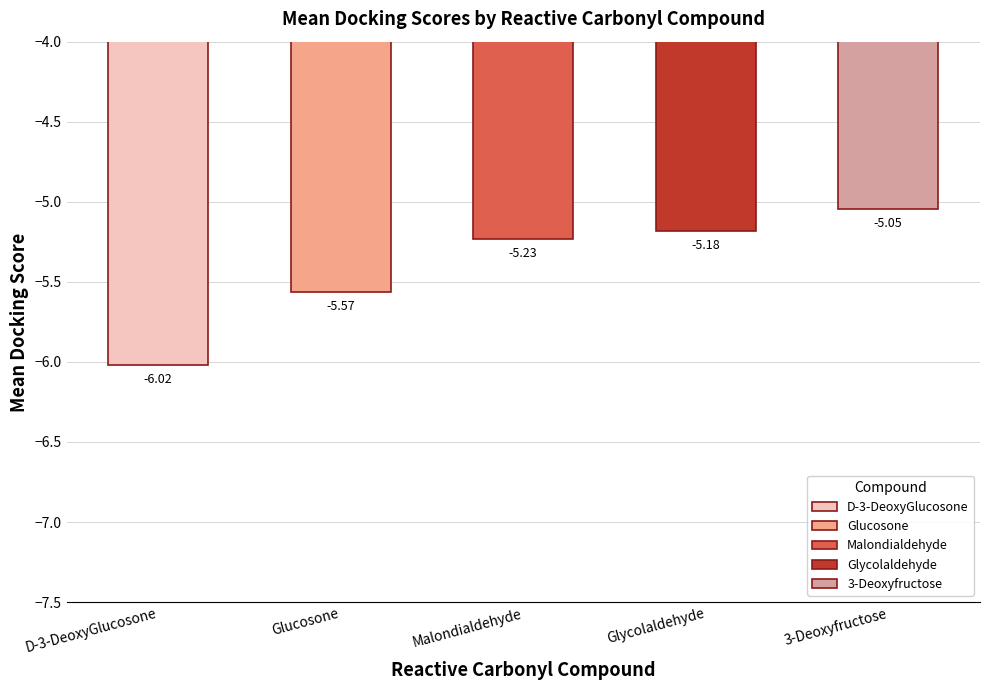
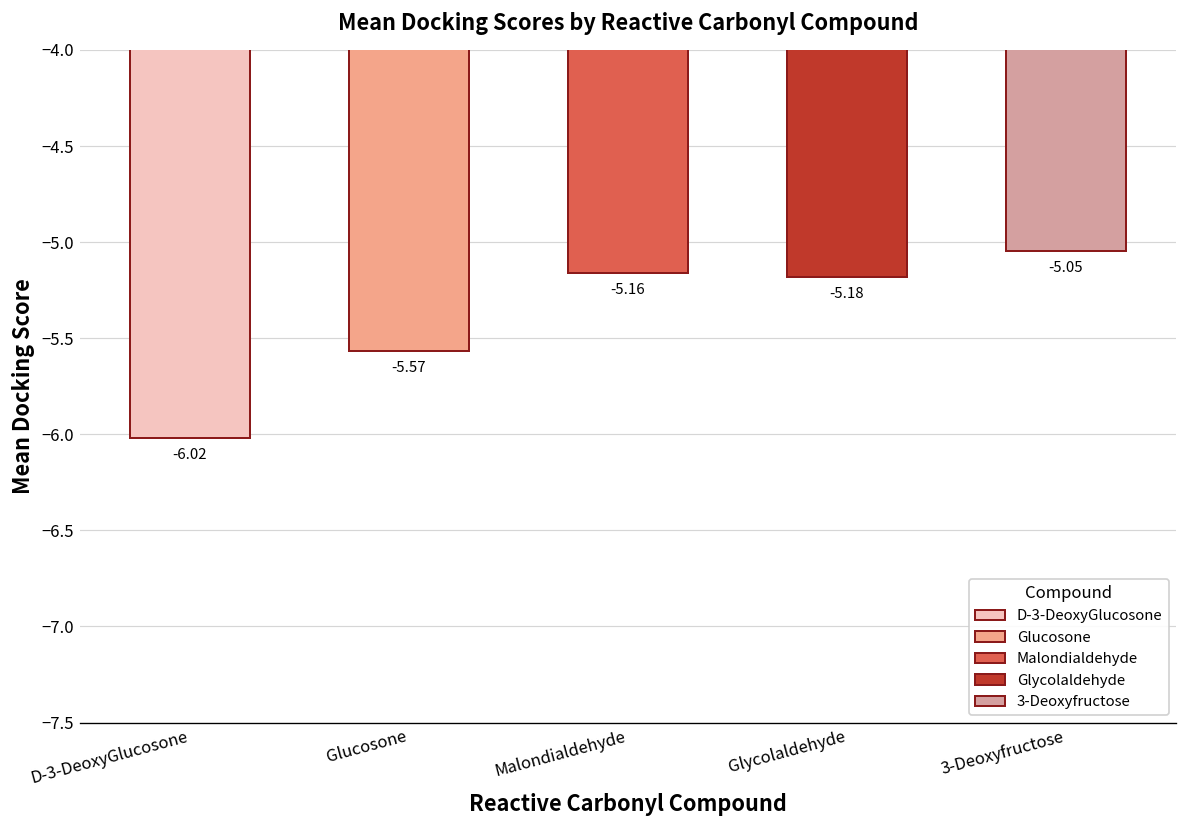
  {
    "D-3-DeoxyGlucosone": -6.02,
    "Glucosone": -5.57,
-   "Malondialdehyde": -5.23,
+   "Malondialdehyde": -5.16,
    "Glycolaldehyde": -5.18,
    "3-Deoxyfructose": -5.05
  }
